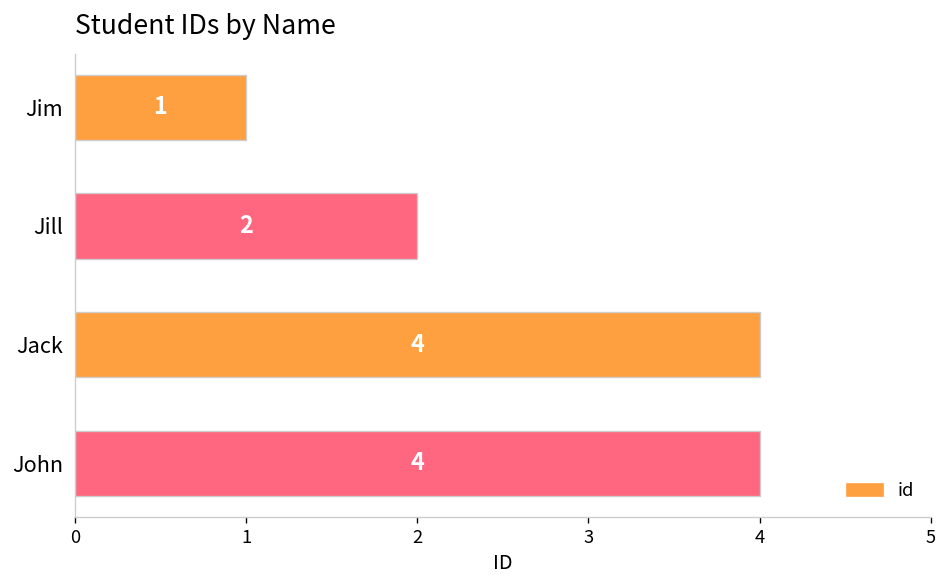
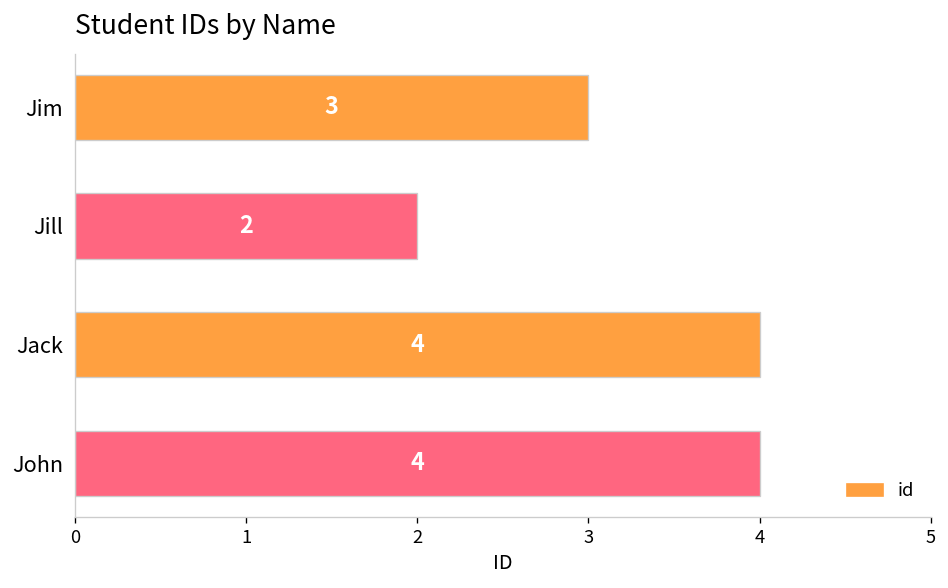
  {
-   "Jim": 1,
+   "Jim": 3,
    "Jill": 2,
    "Jack": 4,
    "John": 4
  }
